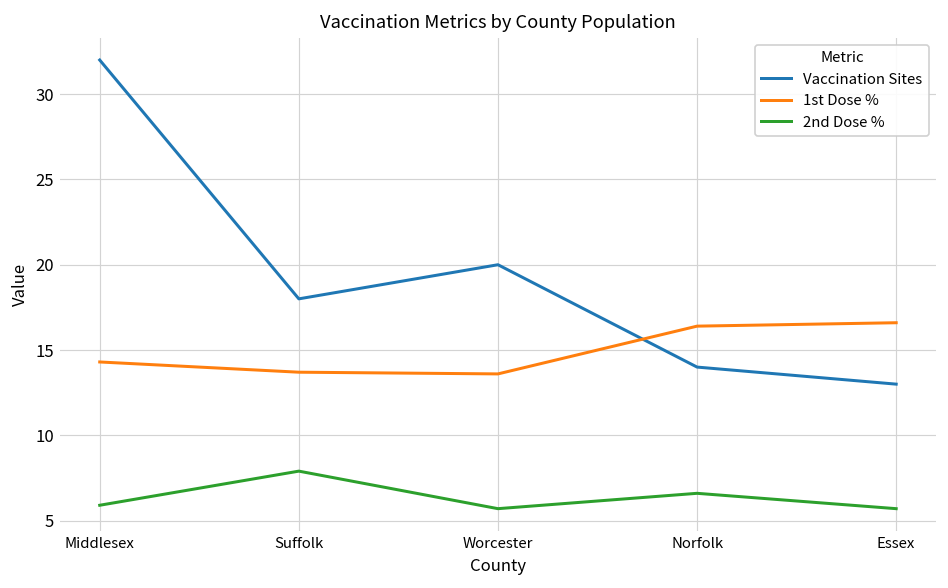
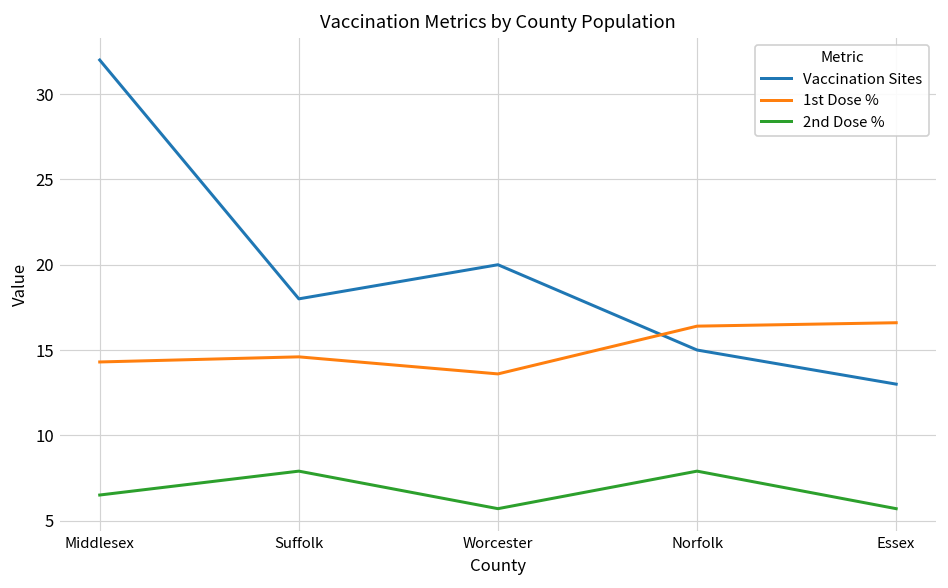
  {
    "Vaccination Sites": {
      "Middlesex": 32,
      "Suffolk": 18,
      "Worcester": 20,
-     "Norfolk": 14,
+     "Norfolk": 15,
      "Essex": 13
    },
    "1st Dose %": {
      "Middlesex": 14.3,
-     "Suffolk": 13.7,
+     "Suffolk": 14.6,
      "Worcester": 13.6,
      "Norfolk": 16.4,
      "Essex": 16.6
    },
    "2nd Dose %": {
-     "Middlesex": 5.9,
+     "Middlesex": 6.5,
      "Suffolk": 7.9,
      "Worcester": 5.7,
-     "Norfolk": 6.6,
+     "Norfolk": 7.9,
      "Essex": 5.7
    }
  }
